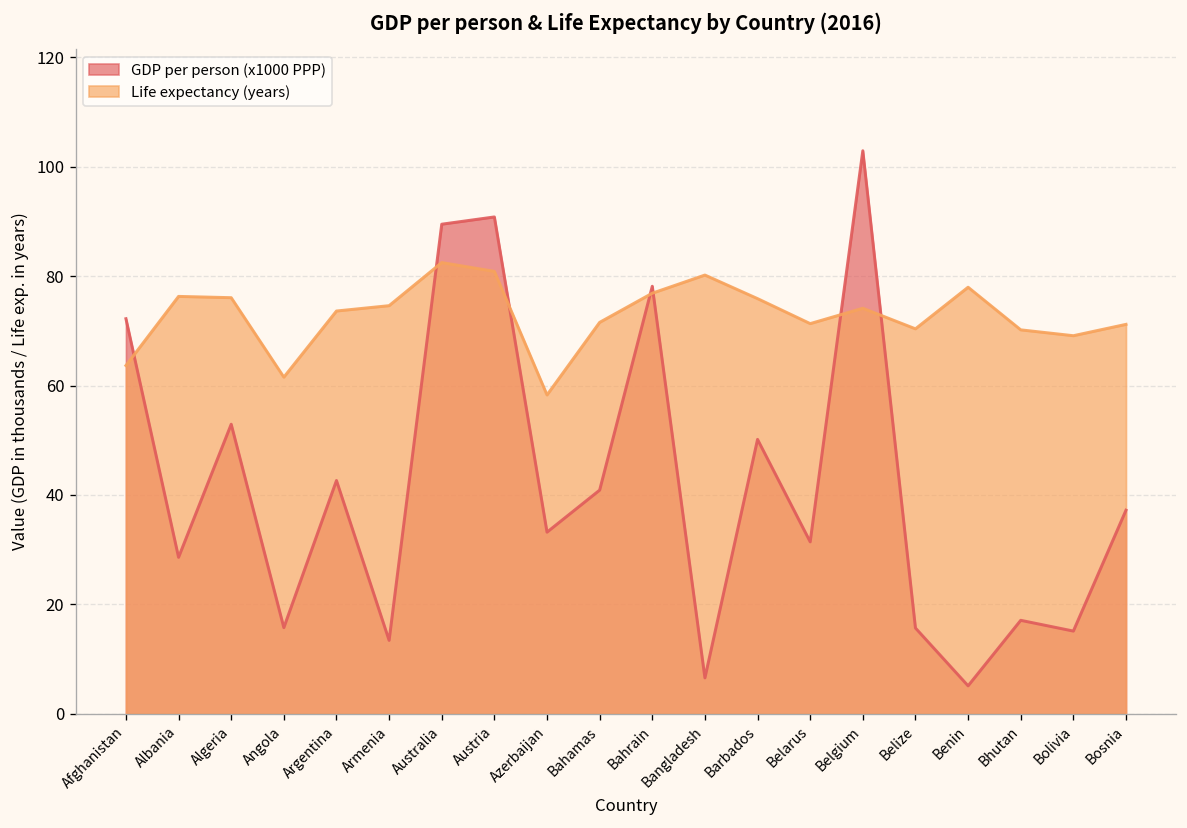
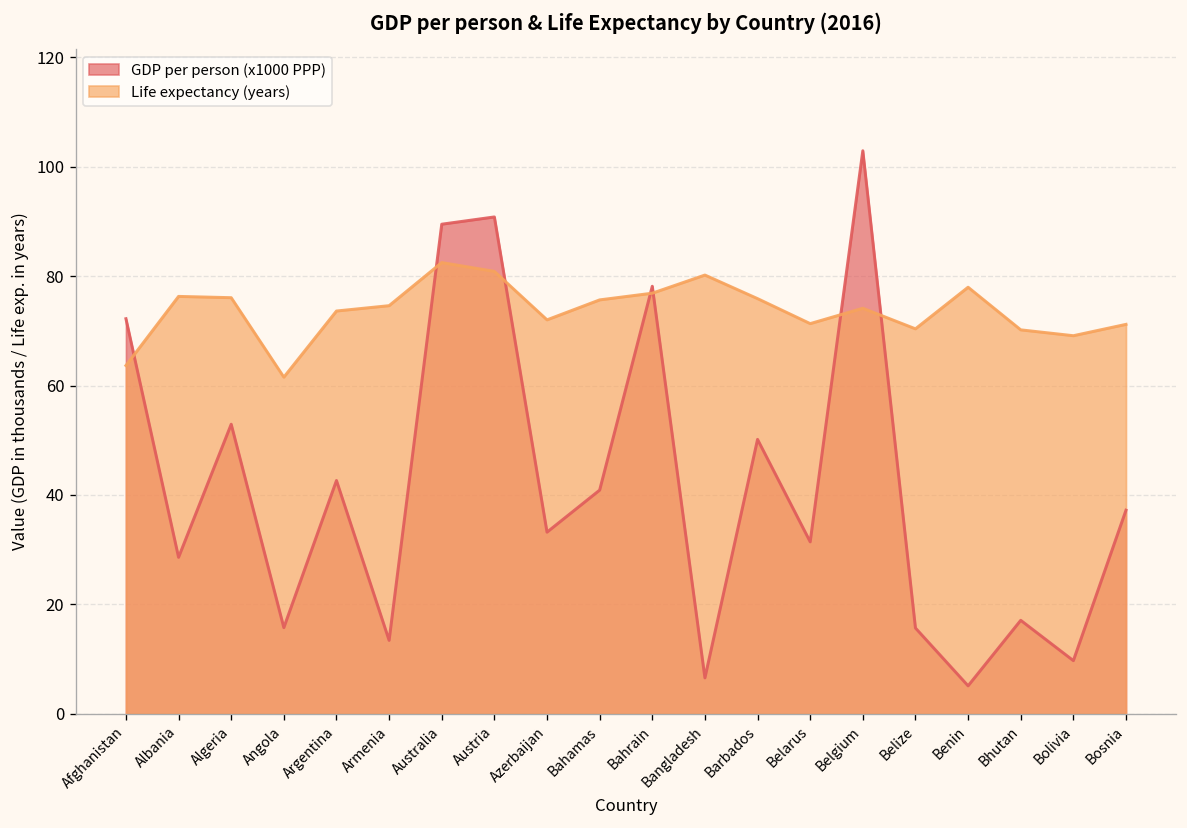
  {
    "GDP per person (x1000 PPP)": {
      "Afghanistan": 72,
      "Albania": 29,
      "Algeria": 53,
      "Angola": 16,
      "Argentina": 43,
      "Armenia": 13,
      "Australia": 90,
      "Austria": 91,
      "Azerbaijan": 33,
      "Bahamas": 41,
      "Bahrain": 78,
      "Bangladesh": 7,
      "Barbados": 50,
      "Belarus": 31,
      "Belgium": 103,
      "Belize": 16,
      "Benin": 5,
      "Bhutan": 17,
-     "Bolivia": 15,
+     "Bolivia": 10,
      "Bosnia": 37
    },
    "Life expectancy (years)": {
      "Afghanistan": 64,
      "Albania": 76,
      "Algeria": 76,
      "Angola": 62,
      "Argentina": 74,
      "Armenia": 75,
      "Australia": 83,
      "Austria": 81,
-     "Azerbaijan": 58,
-     "Bahamas": 72,
+     "Azerbaijan": 72,
+     "Bahamas": 76,
      "Bahrain": 77,
      "Bangladesh": 80,
      "Barbados": 76,
      "Belarus": 71,
      "Belgium": 74,
      "Belize": 70,
      "Benin": 78,
      "Bhutan": 70,
      "Bolivia": 69,
      "Bosnia": 71
    }
  }
